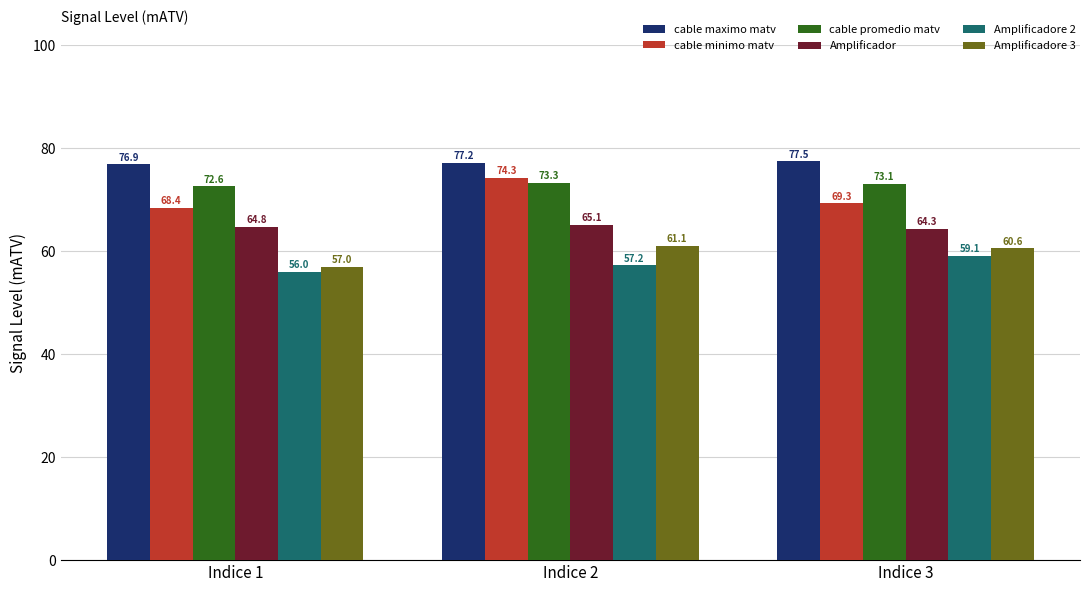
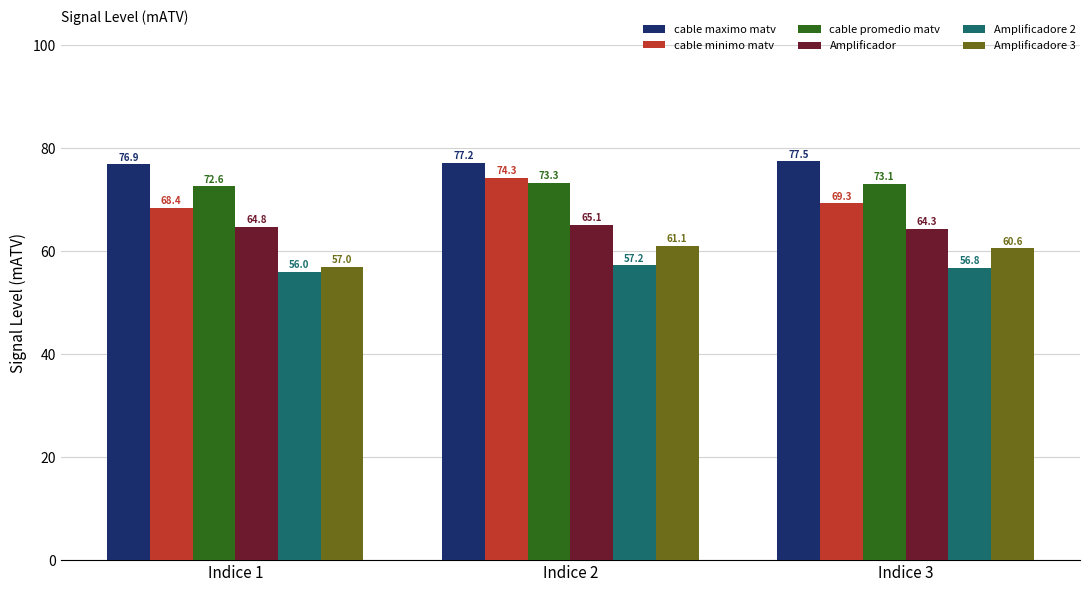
  {
    "cable maximo matv": {
      "Indice 1": 76.9,
      "Indice 2": 77.2,
      "Indice 3": 77.5
    },
    "cable minimo matv": {
      "Indice 1": 68.4,
      "Indice 2": 74.3,
      "Indice 3": 69.3
    },
    "cable promedio matv": {
      "Indice 1": 72.6,
      "Indice 2": 73.3,
      "Indice 3": 73.1
    },
    "Amplificador": {
      "Indice 1": 64.8,
      "Indice 2": 65.1,
      "Indice 3": 64.3
    },
    "Amplificadore 2": {
      "Indice 1": 56.0,
      "Indice 2": 57.2,
-     "Indice 3": 59.1
+     "Indice 3": 56.8
    },
    "Amplificadore 3": {
      "Indice 1": 57.0,
      "Indice 2": 61.1,
      "Indice 3": 60.6
    }
  }
